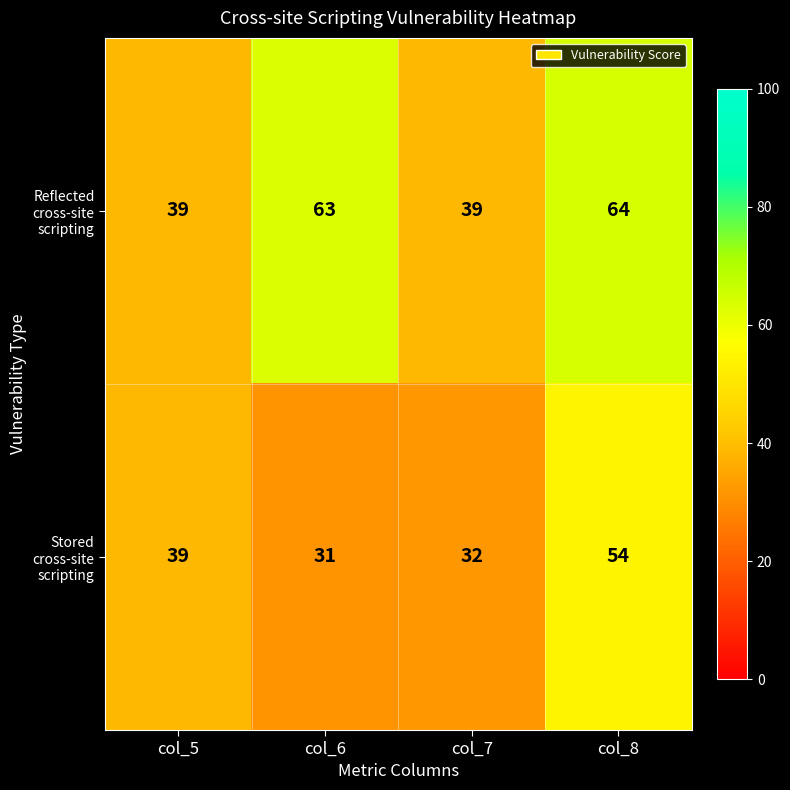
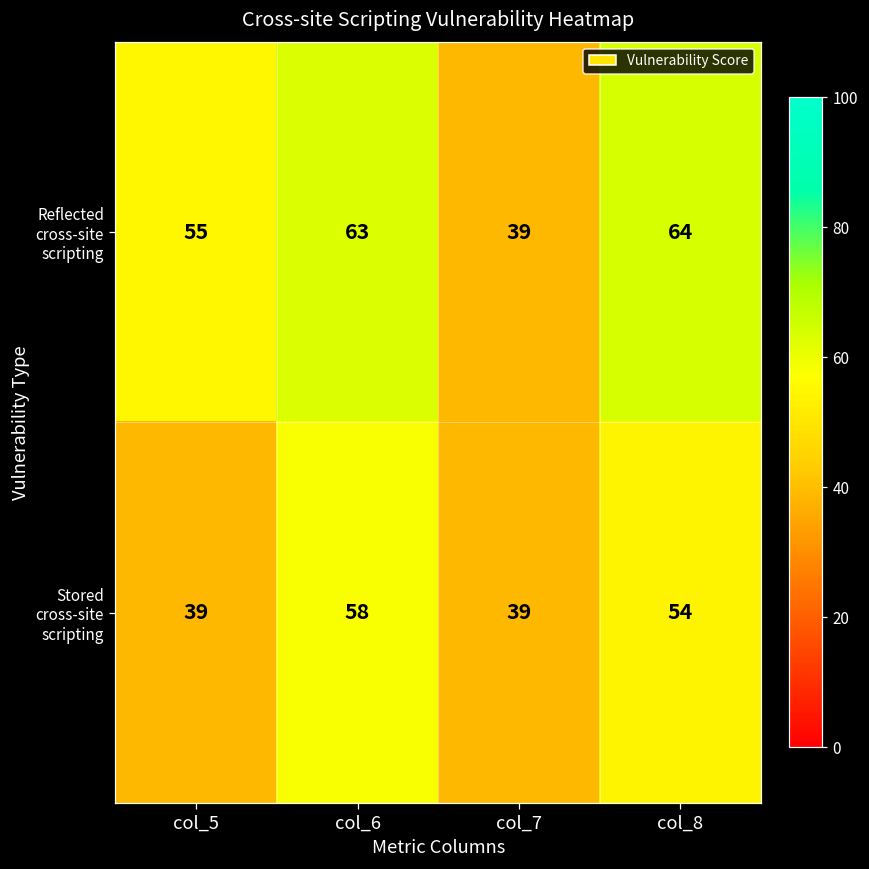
  {
    "Reflected cross-site scripting": {
-     "col_5": 39,
+     "col_5": 55,
      "col_6": 63,
      "col_7": 39,
      "col_8": 64
    },
    "Stored cross-site scripting": {
      "col_5": 39,
-     "col_6": 31,
-     "col_7": 32,
+     "col_6": 58,
+     "col_7": 39,
      "col_8": 54
    }
  }
